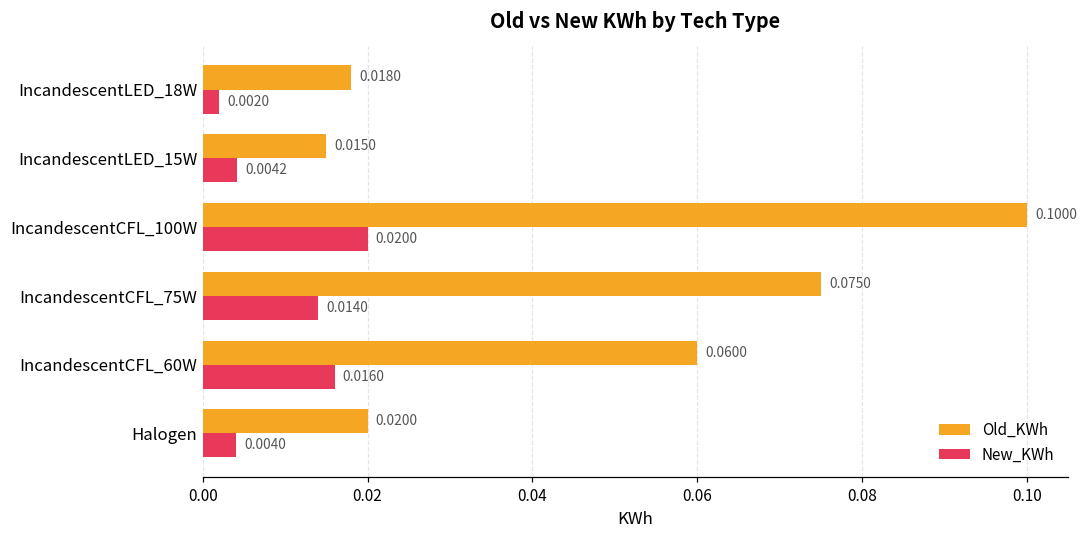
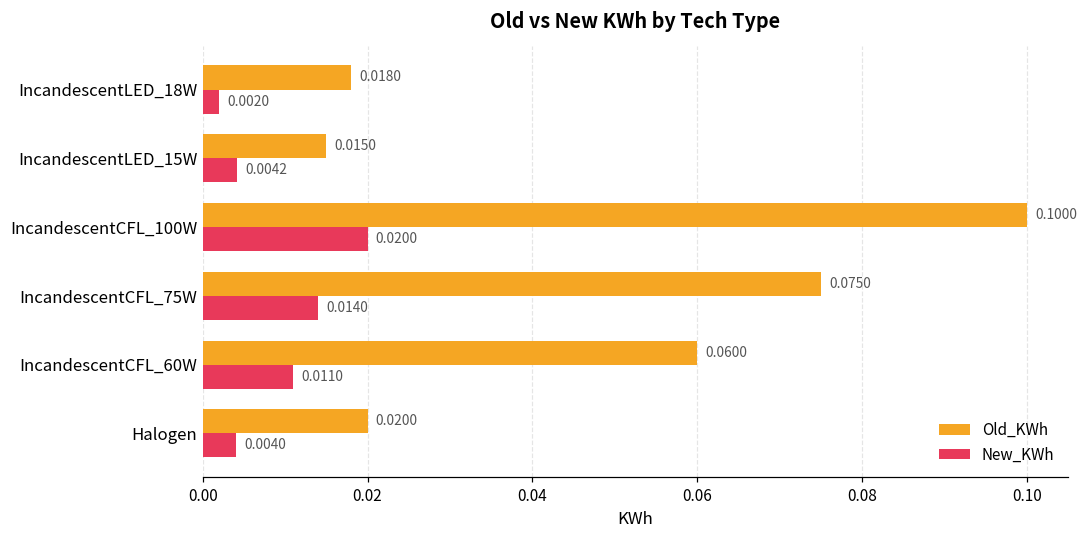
  {
    "Old_KWh": {
      "IncandescentLED_18W": 0.0180,
      "IncandescentLED_15W": 0.0150,
      "IncandescentCFL_100W": 0.1000,
      "IncandescentCFL_75W": 0.0750,
      "IncandescentCFL_60W": 0.0600,
      "Halogen": 0.0200
    },
    "New_KWh": {
      "IncandescentLED_18W": 0.0020,
      "IncandescentLED_15W": 0.0042,
      "IncandescentCFL_100W": 0.0200,
      "IncandescentCFL_75W": 0.0140,
-     "IncandescentCFL_60W": 0.0160,
+     "IncandescentCFL_60W": 0.0110,
      "Halogen": 0.0040
    }
  }
